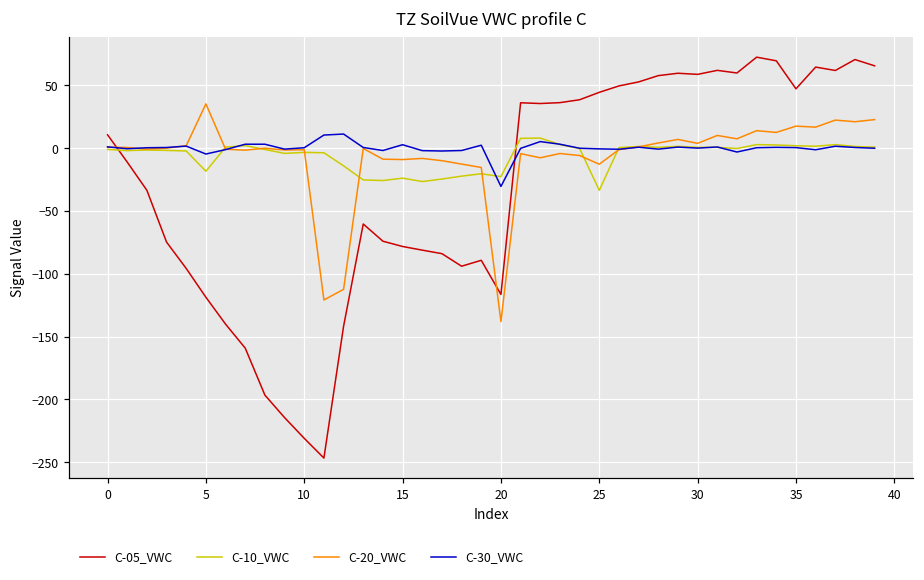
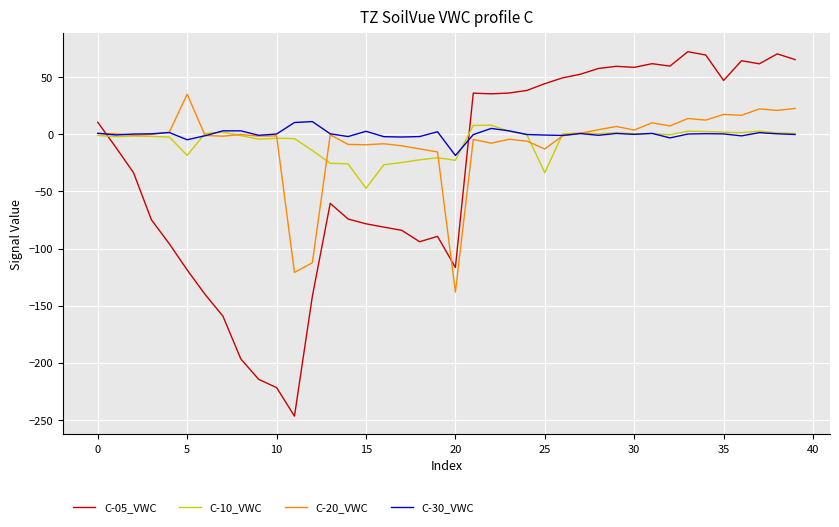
  {
    "C-05_VWC": {
      "0": 11,
      "5": -119,
-     "10": -231,
+     "10": -222,
      "15": -78,
      "20": -117,
      "25": 44,
      "30": 59,
      "35": 47
    },
    "C-10_VWC": {
      "5": -18,
-     "15": -24,
+     "15": -47,
      "20": -23,
      "25": -34
    },
    "C-20_VWC": {
      "5": 35,
      "15": -9,
      "20": -138,
      "25": -13,
      "30": 4,
      "35": 18
    },
    "C-30_VWC": {
      "5": -5,
      "15": 3,
-     "20": -31,
+     "20": -19,
      "25": -1
    }
  }
